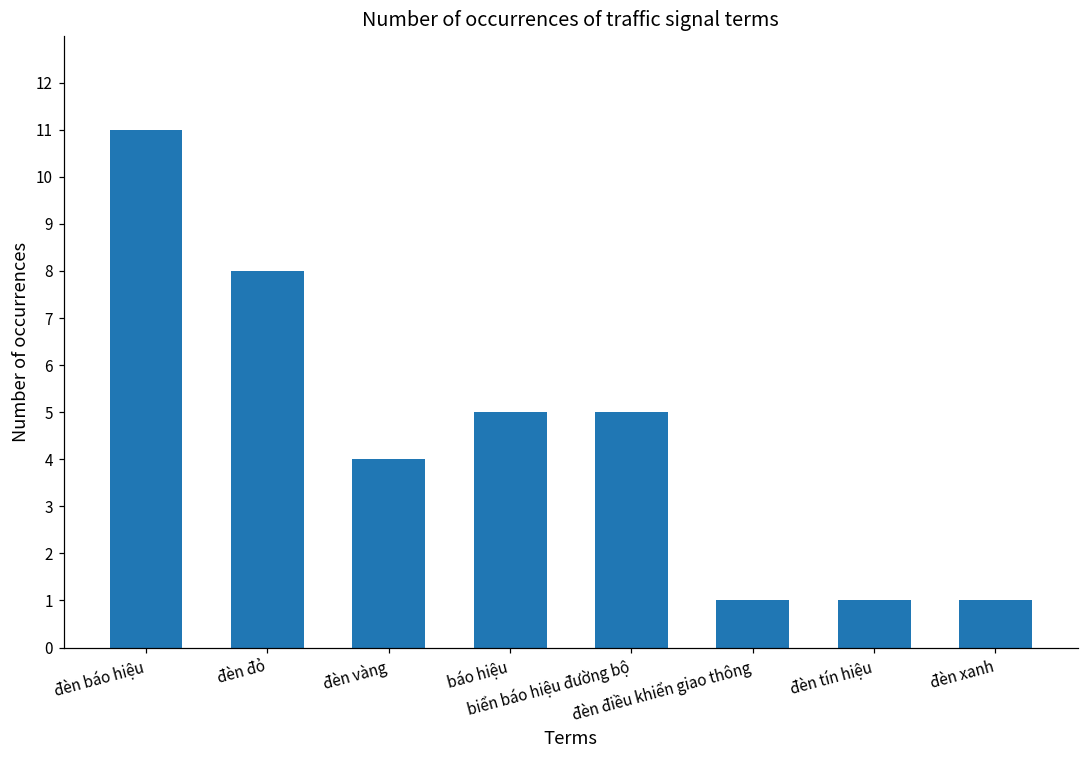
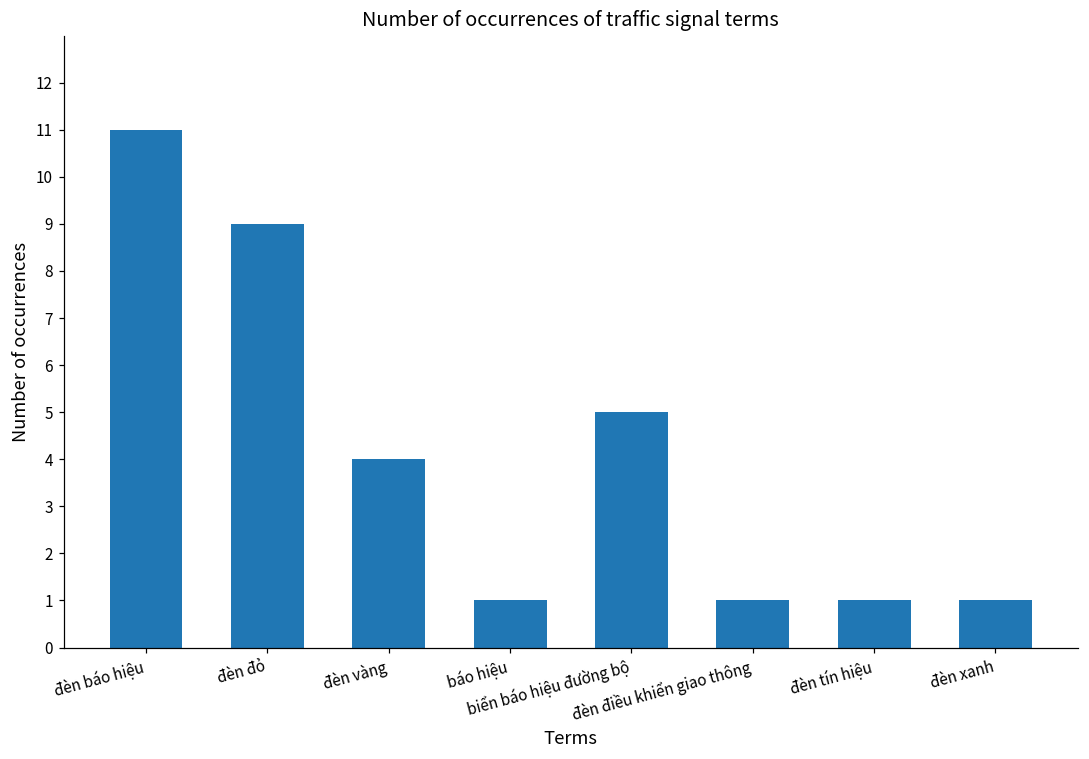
  {
    "đèn báo hiệu": 11,
-   "đèn đỏ": 8,
+   "đèn đỏ": 9,
    "đèn vàng": 4,
-   "báo hiệu": 5,
+   "báo hiệu": 1,
    "biển báo hiệu đường bộ": 5,
    "đèn điều khiển giao thông": 1,
    "đèn tín hiệu": 1,
    "đèn xanh": 1
  }
